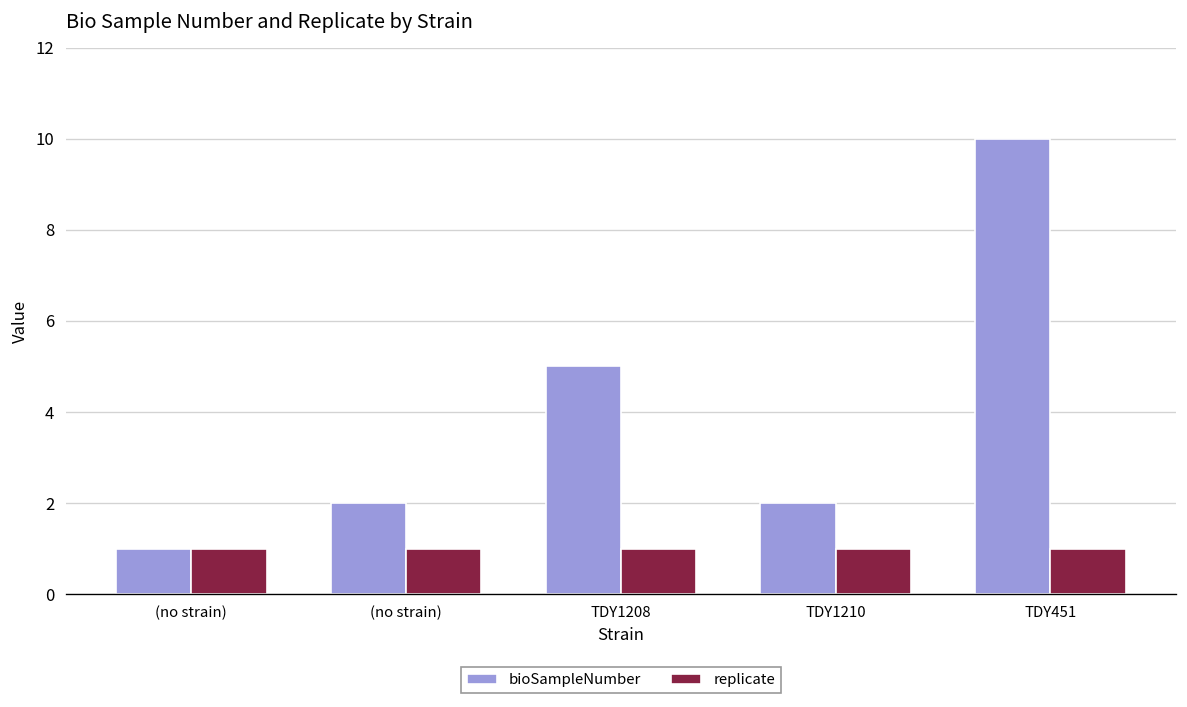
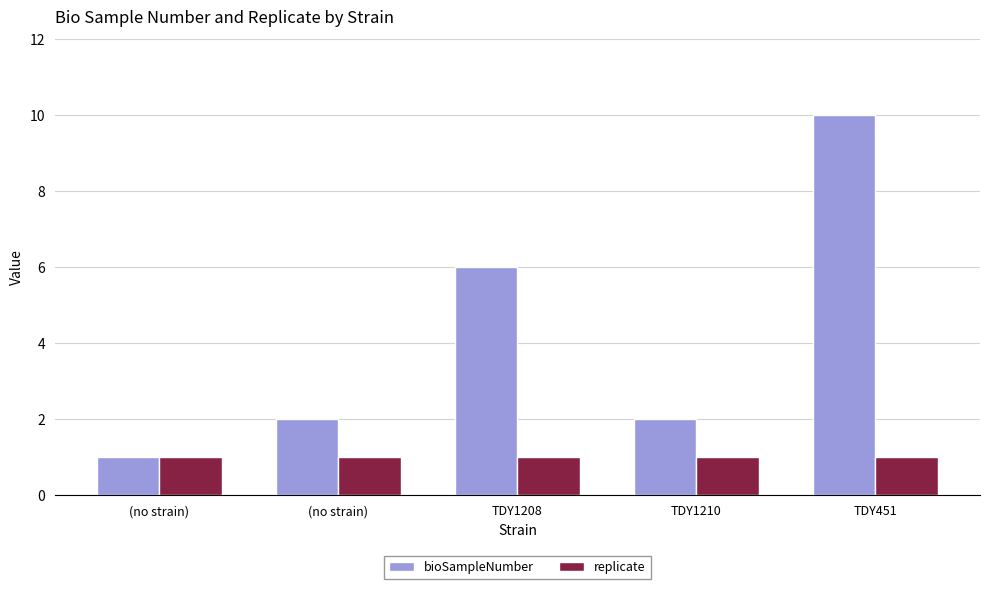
  {
    "bioSampleNumber": {
-     "TDY1208": 5,
+     "TDY1208": 6,
      "TDY1210": 2,
      "TDY451": 10
    },
    "replicate": {
      "TDY1208": 1,
      "TDY1210": 1,
      "TDY451": 1
    }
  }
